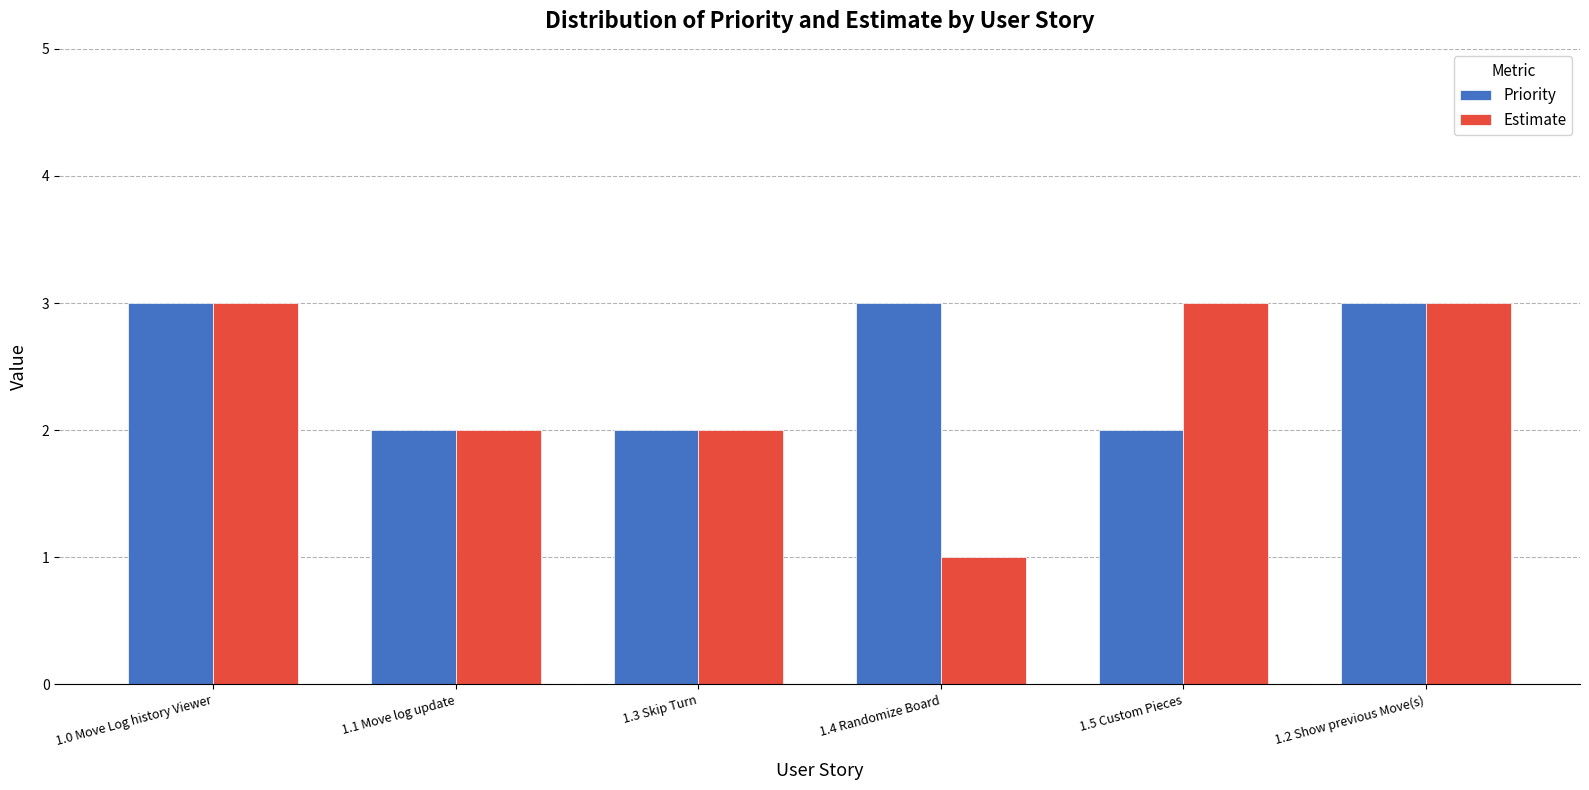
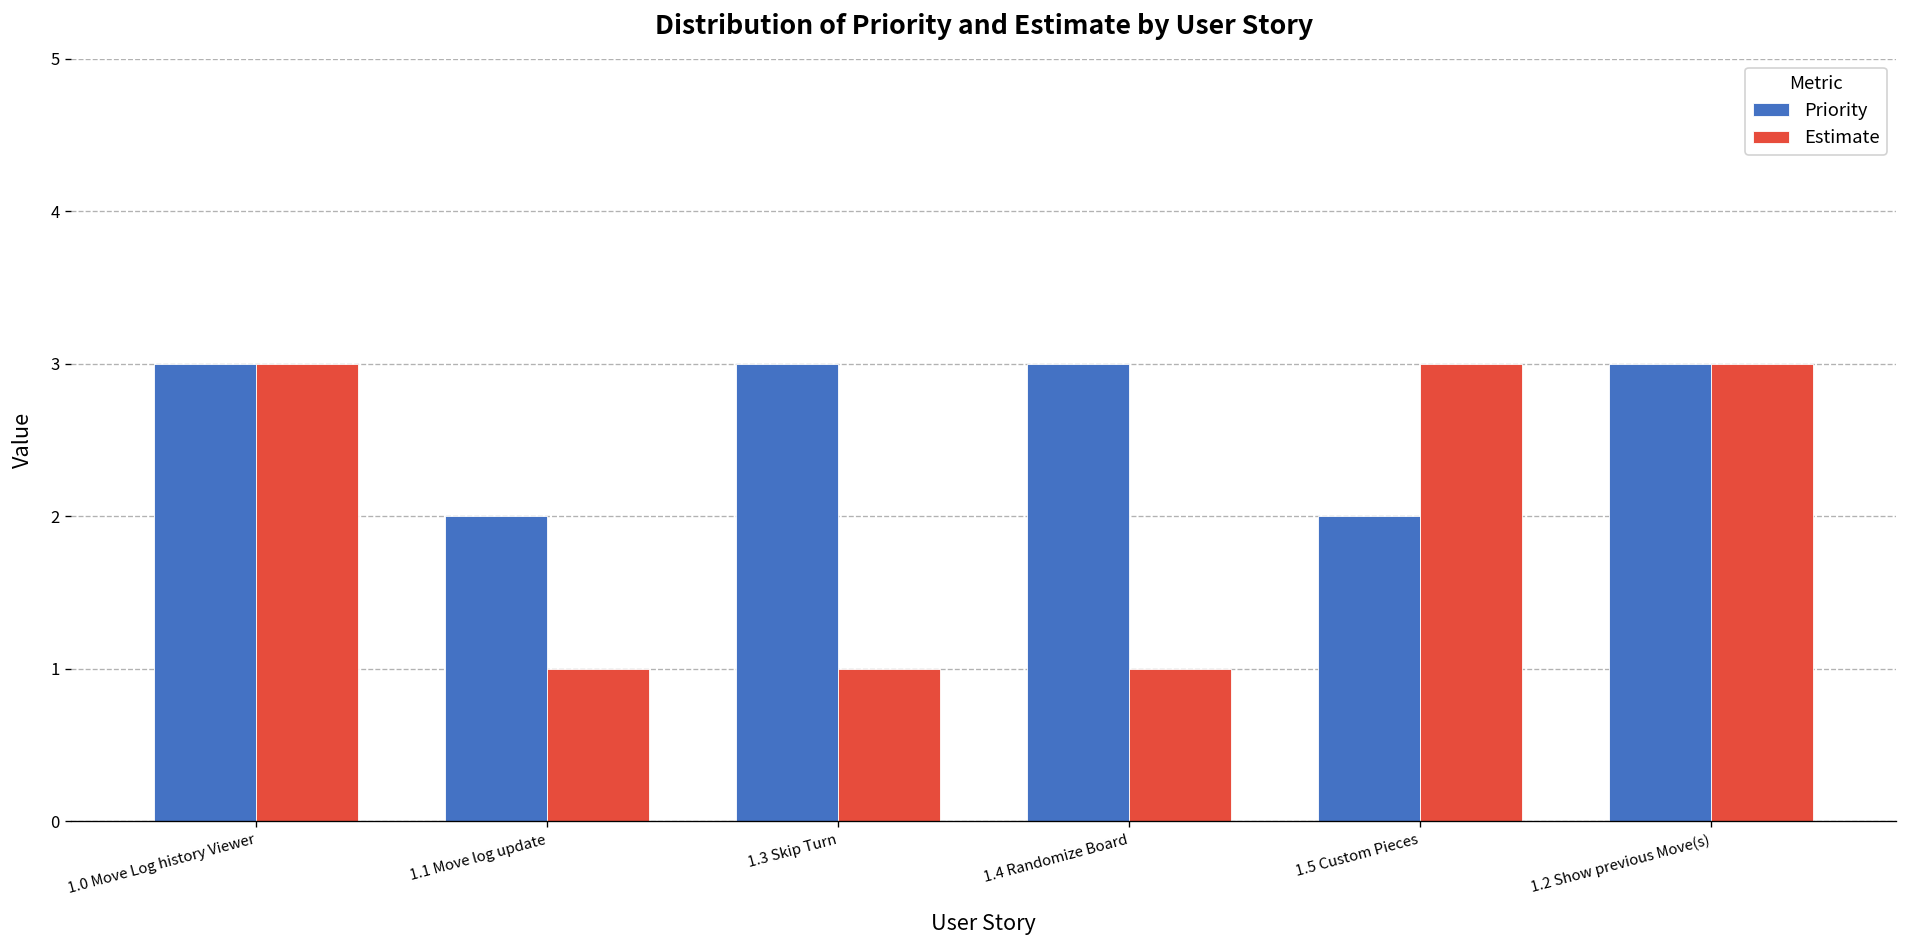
  {
    "Priority": {
      "1.0 Move Log history Viewer": 3,
      "1.1 Move log update": 2,
-     "1.3 Skip Turn": 2,
+     "1.3 Skip Turn": 3,
      "1.4 Randomize Board": 3,
      "1.5 Custom Pieces": 2,
      "1.2 Show previous Move(s)": 3
    },
    "Estimate": {
      "1.0 Move Log history Viewer": 3,
-     "1.1 Move log update": 2,
-     "1.3 Skip Turn": 2,
+     "1.1 Move log update": 1,
+     "1.3 Skip Turn": 1,
      "1.4 Randomize Board": 1,
      "1.5 Custom Pieces": 3,
      "1.2 Show previous Move(s)": 3
    }
  }
